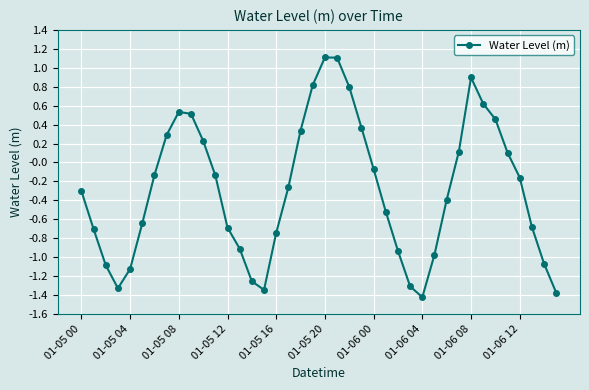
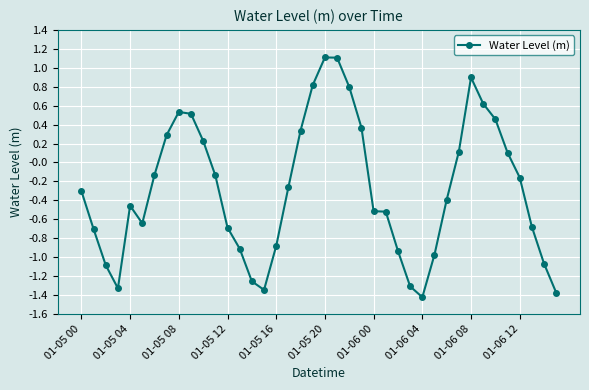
  {
    "01-05 00": -0.3,
-   "01-05 04": -1.1,
+   "01-05 04": -0.5,
    "01-05 08": 0.5,
    "01-05 12": -0.7,
-   "01-05 16": -0.7,
+   "01-05 16": -0.9,
    "01-05 20": 1.1,
-   "01-06 00": -0.1,
+   "01-06 00": -0.5,
    "01-06 04": -1.4,
    "01-06 08": 0.9,
    "01-06 12": -0.2
  }
